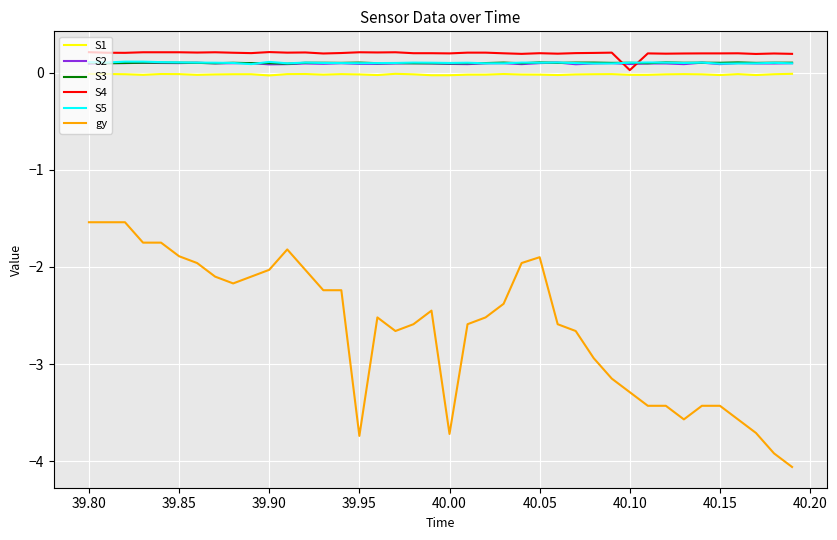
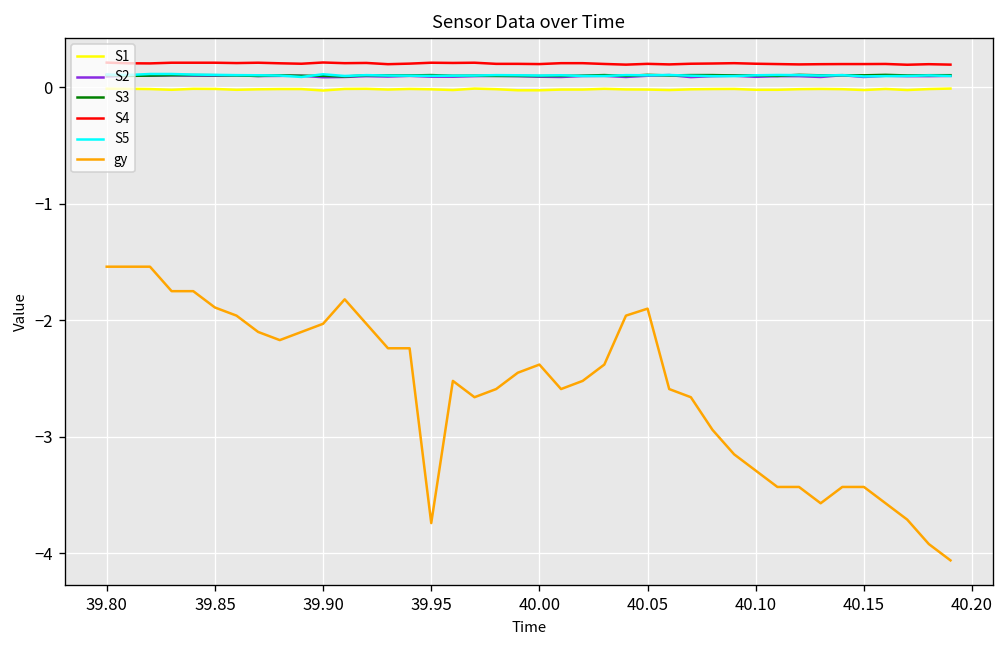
  {
    "S1": {
      "39.85": 0.0,
      "39.90": 0.0,
      "39.95": 0.0,
      "40.00": 0.0,
      "40.05": 0.0,
      "40.10": 0.0,
      "40.15": 0.0
    },
    "S4": {
      "39.85": 0.2,
      "39.90": 0.2,
      "39.95": 0.2,
      "40.00": 0.2,
      "40.05": 0.2,
-     "40.10": 0.0,
+     "40.10": 0.2,
      "40.15": 0.2
    },
    "gy": {
      "39.80": -1.5,
      "39.85": -1.9,
      "39.90": -2.0,
      "39.95": -3.7,
-     "40.00": -3.7,
+     "40.00": -2.4,
      "40.05": -1.9,
      "40.10": -3.3,
      "40.15": -3.4
    }
  }
